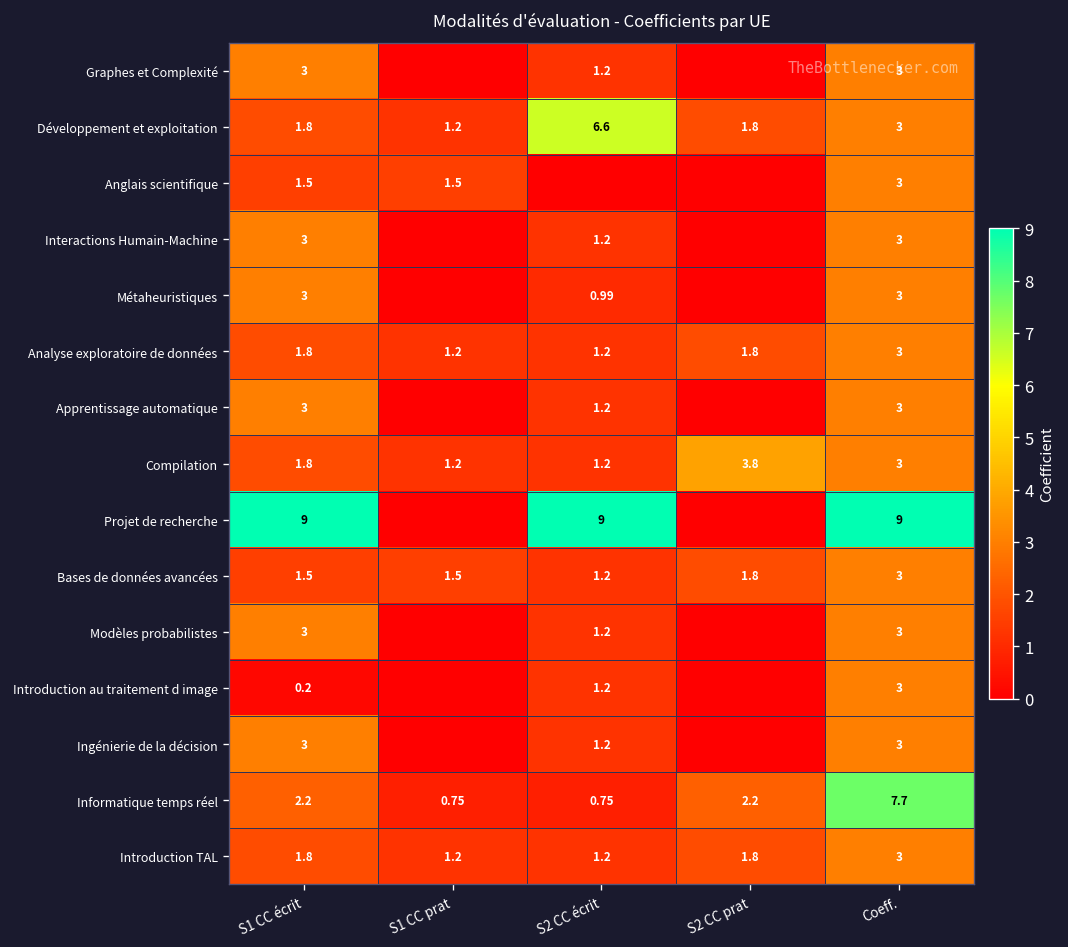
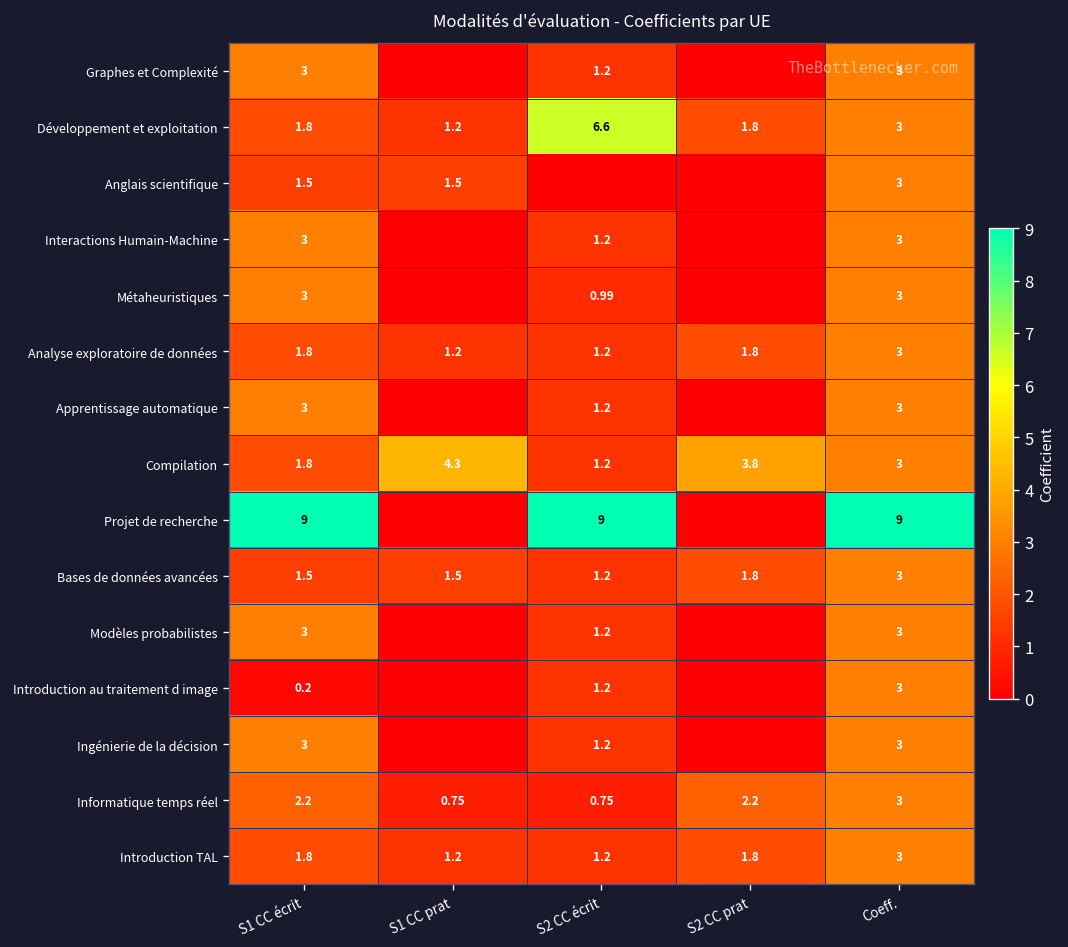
  {
    "Graphes et Complexité": {
      "S1 CC écrit": 3,
      "S2 CC écrit": 1.2
    },
    "Développement et exploitation": {
      "S1 CC écrit": 1.8,
      "S1 CC prat": 1.2,
      "S2 CC écrit": 6.6,
      "S2 CC prat": 1.8,
      "Coeff.": 3
    },
    "Anglais scientifique": {
      "S1 CC écrit": 1.5,
      "S1 CC prat": 1.5,
      "Coeff.": 3
    },
    "Interactions Humain-Machine": {
      "S1 CC écrit": 3,
      "S2 CC écrit": 1.2,
      "Coeff.": 3
    },
    "Métaheuristiques": {
      "S1 CC écrit": 3,
      "S2 CC écrit": 0.99,
      "Coeff.": 3
    },
    "Analyse exploratoire de données": {
      "S1 CC écrit": 1.8,
      "S1 CC prat": 1.2,
      "S2 CC écrit": 1.2,
      "S2 CC prat": 1.8,
      "Coeff.": 3
    },
    "Apprentissage automatique": {
      "S1 CC écrit": 3,
      "S2 CC écrit": 1.2,
      "Coeff.": 3
    },
    "Compilation": {
      "S1 CC écrit": 1.8,
-     "S1 CC prat": 1.2,
+     "S1 CC prat": 4.3,
      "S2 CC écrit": 1.2,
      "S2 CC prat": 3.8,
      "Coeff.": 3
    },
    "Projet de recherche": {
      "S1 CC écrit": 9,
      "S2 CC écrit": 9,
      "Coeff.": 9
    },
    "Bases de données avancées": {
      "S1 CC écrit": 1.5,
      "S1 CC prat": 1.5,
      "S2 CC écrit": 1.2,
      "S2 CC prat": 1.8,
      "Coeff.": 3
    },
    "Modèles probabilistes": {
      "S1 CC écrit": 3,
      "S2 CC écrit": 1.2,
      "Coeff.": 3
    },
    "Introduction au traitement d image": {
      "S1 CC écrit": 0.2,
      "S2 CC écrit": 1.2,
      "Coeff.": 3
    },
    "Ingénierie de la décision": {
      "S1 CC écrit": 3,
      "S2 CC écrit": 1.2,
      "Coeff.": 3
    },
    "Informatique temps réel": {
      "S1 CC écrit": 2.2,
      "S1 CC prat": 0.75,
      "S2 CC écrit": 0.75,
      "S2 CC prat": 2.2,
-     "Coeff.": 7.7
+     "Coeff.": 3
    },
    "Introduction TAL": {
      "S1 CC écrit": 1.8,
      "S1 CC prat": 1.2,
      "S2 CC écrit": 1.2,
      "S2 CC prat": 1.8,
      "Coeff.": 3
    }
  }
